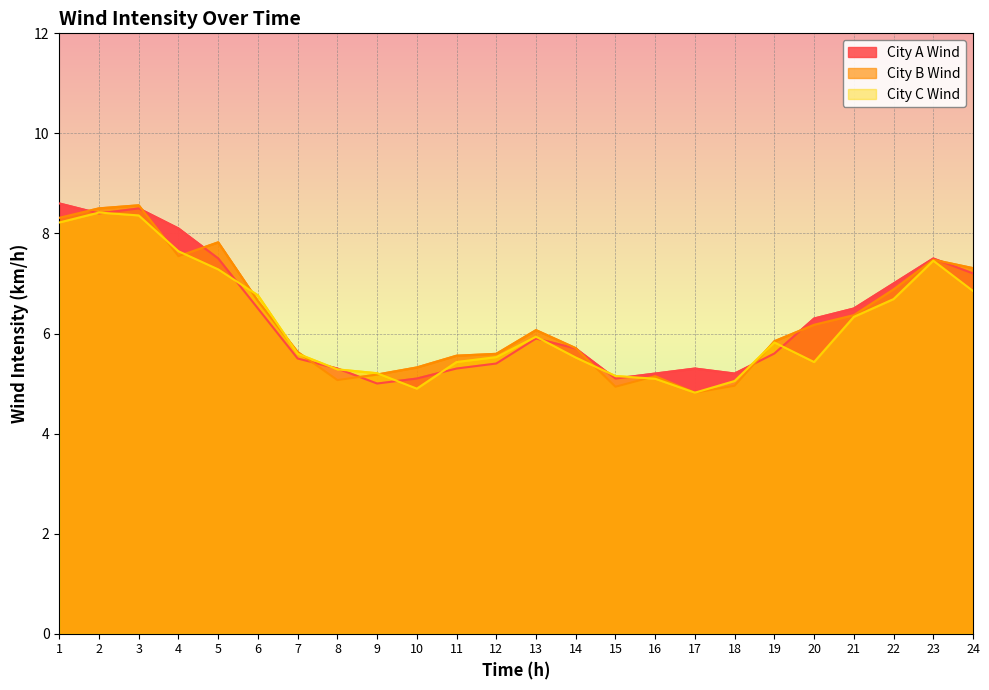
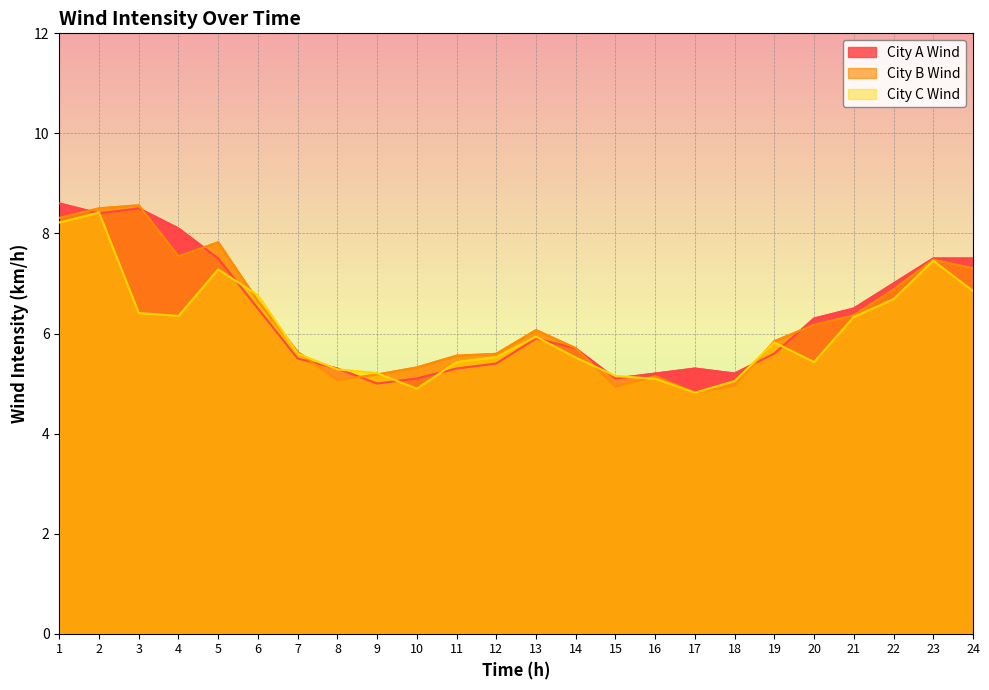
  {
    "City A Wind": {
      "1": 8.6,
      "3": 8.5,
      "4": 8.1,
      "5": 7.5,
      "6": 6.5,
      "7": 5.5,
      "9": 5.0,
      "10": 5.1,
      "11": 5.3,
      "12": 5.4,
      "16": 5.2,
      "17": 5.3,
      "18": 5.2,
      "19": 5.6,
      "20": 6.3,
      "21": 6.5,
      "22": 7.0,
-     "24": 7.2
+     "24": 7.5
    },
    "City B Wind": {
      "1": 8.3,
      "2": 8.5,
      "3": 8.6,
      "4": 7.5,
      "5": 7.8,
      "6": 6.6,
      "8": 5.1,
      "10": 5.3,
      "11": 5.6,
      "12": 5.6,
      "13": 6.1,
      "15": 4.9,
      "18": 5.0,
      "20": 6.2,
      "22": 6.9,
      "24": 7.3
    },
    "City C Wind": {
      "1": 8.2,
-     "3": 8.4,
-     "4": 7.6,
+     "3": 6.4,
+     "4": 6.4,
      "5": 7.3,
      "6": 6.8,
      "10": 4.9,
      "11": 5.4,
      "12": 5.5,
      "14": 5.5,
      "18": 5.1,
      "20": 5.4,
      "22": 6.7,
      "24": 6.9
    }
  }
